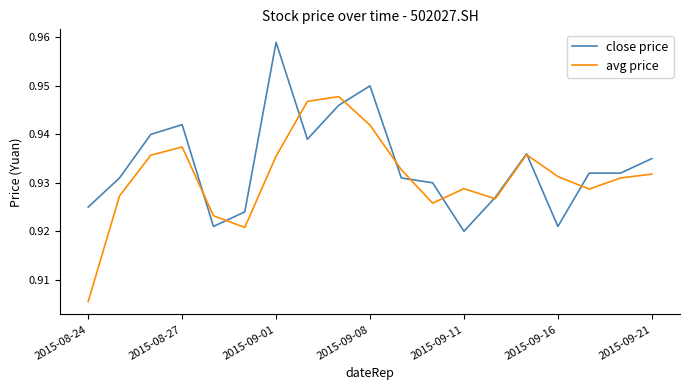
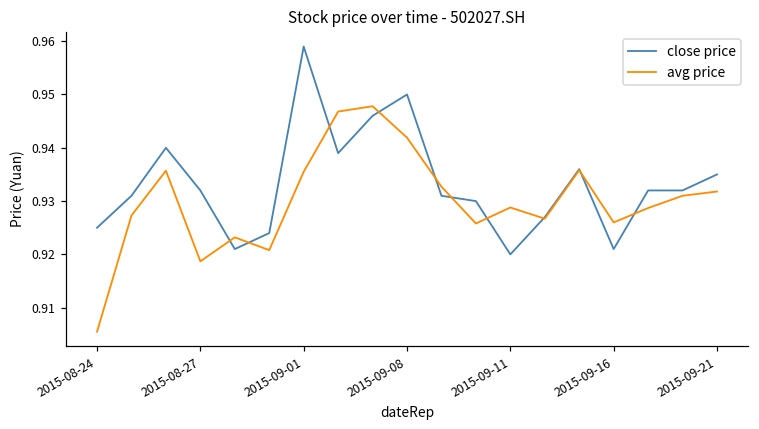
  {
    "close price": {
      "2015-08-24": 0.925,
-     "2015-08-27": 0.942,
+     "2015-08-27": 0.932,
      "2015-09-01": 0.959,
      "2015-09-08": 0.950,
      "2015-09-11": 0.920,
      "2015-09-16": 0.921,
      "2015-09-21": 0.935
    },
    "avg price": {
      "2015-08-24": 0.906,
-     "2015-08-27": 0.937,
+     "2015-08-27": 0.919,
      "2015-09-01": 0.936,
      "2015-09-08": 0.942,
      "2015-09-11": 0.929,
-     "2015-09-16": 0.931,
+     "2015-09-16": 0.926,
      "2015-09-21": 0.932
    }
  }
